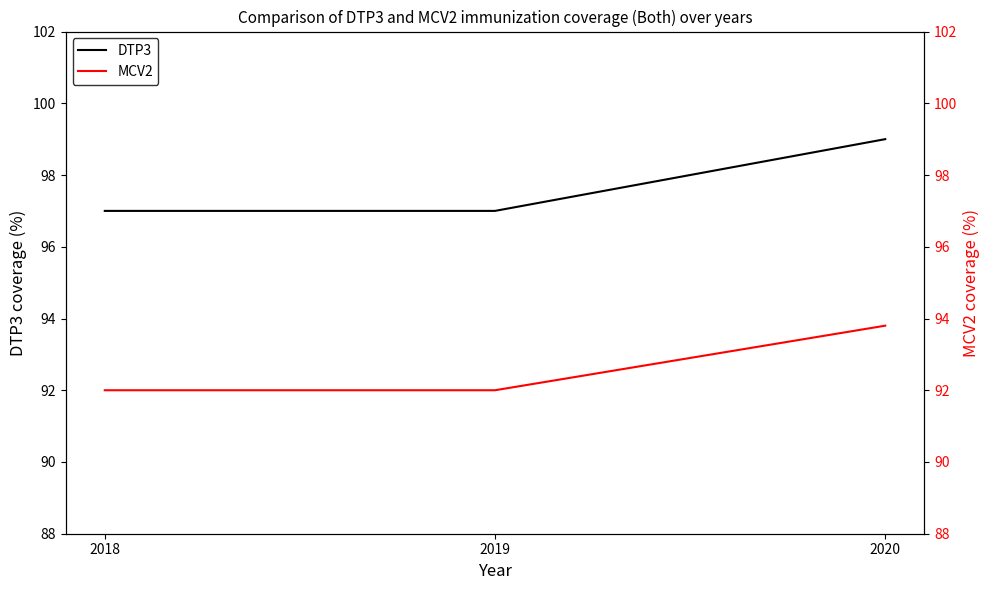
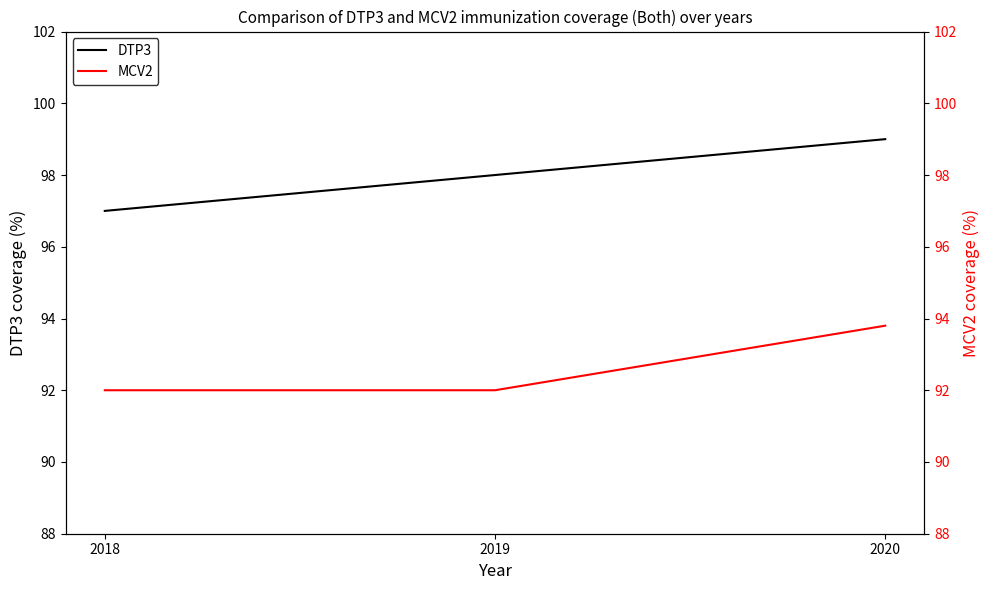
  {
    "DTP3": {
      "2018": 97,
-     "2019": 97,
+     "2019": 98,
      "2020": 99
    },
    "MCV2": {
      "2018": 92.0,
      "2019": 92.0,
      "2020": 93.8
    }
  }
